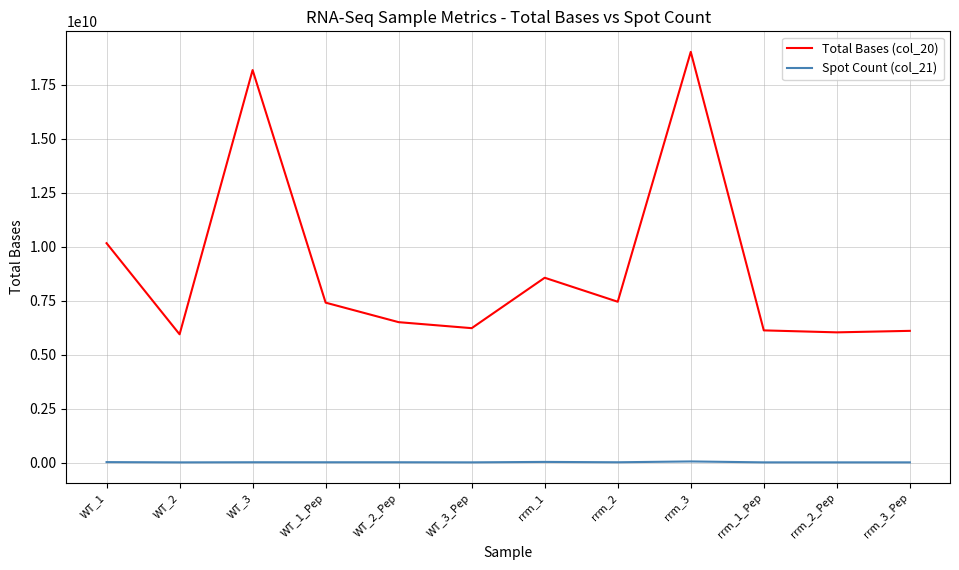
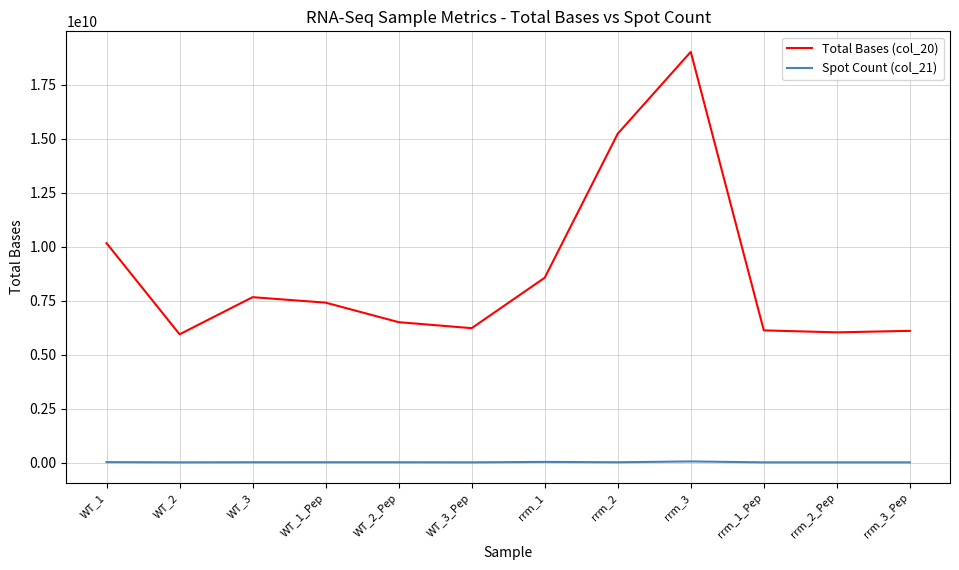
  {
    "Total Bases (col_20)": {
      "WT_1": 10200000000,
      "WT_2": 5900000000,
-     "WT_3": 18200000000,
+     "WT_3": 7700000000,
      "WT_1_Pep": 7400000000,
      "WT_2_Pep": 6500000000,
      "WT_3_Pep": 6200000000,
      "rrm_1": 8600000000,
-     "rrm_2": 7500000000,
+     "rrm_2": 15200000000,
      "rrm_3": 19000000000,
      "rrm_1_Pep": 6100000000,
      "rrm_2_Pep": 6000000000,
      "rrm_3_Pep": 6100000000
    },
    "Spot Count (col_21)": {
      "WT_1": 0,
      "WT_2": 0,
      "WT_3": 0,
      "WT_1_Pep": 0,
      "WT_2_Pep": 0,
      "WT_3_Pep": 0,
      "rrm_1": 0,
      "rrm_2": 0,
      "rrm_3": 100000000,
      "rrm_1_Pep": 0,
      "rrm_2_Pep": 0,
      "rrm_3_Pep": 0
    }
  }
